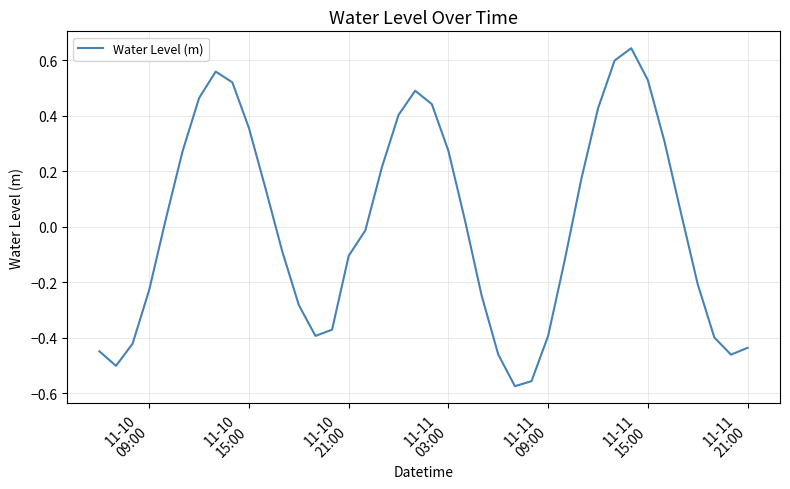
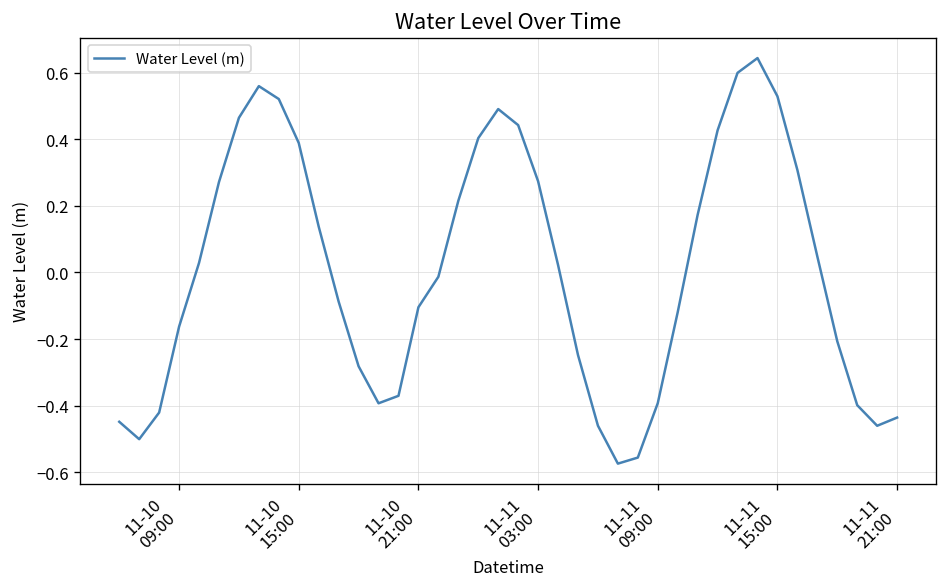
  {
-   "11-10 09:00": -0.23,
-   "11-10 15:00": 0.36,
+   "11-10 09:00": -0.16,
+   "11-10 15:00": 0.39,
    "11-10 21:00": -0.10,
    "11-11 03:00": 0.27,
    "11-11 09:00": -0.39,
    "11-11 15:00": 0.53,
    "11-11 21:00": -0.44
  }
